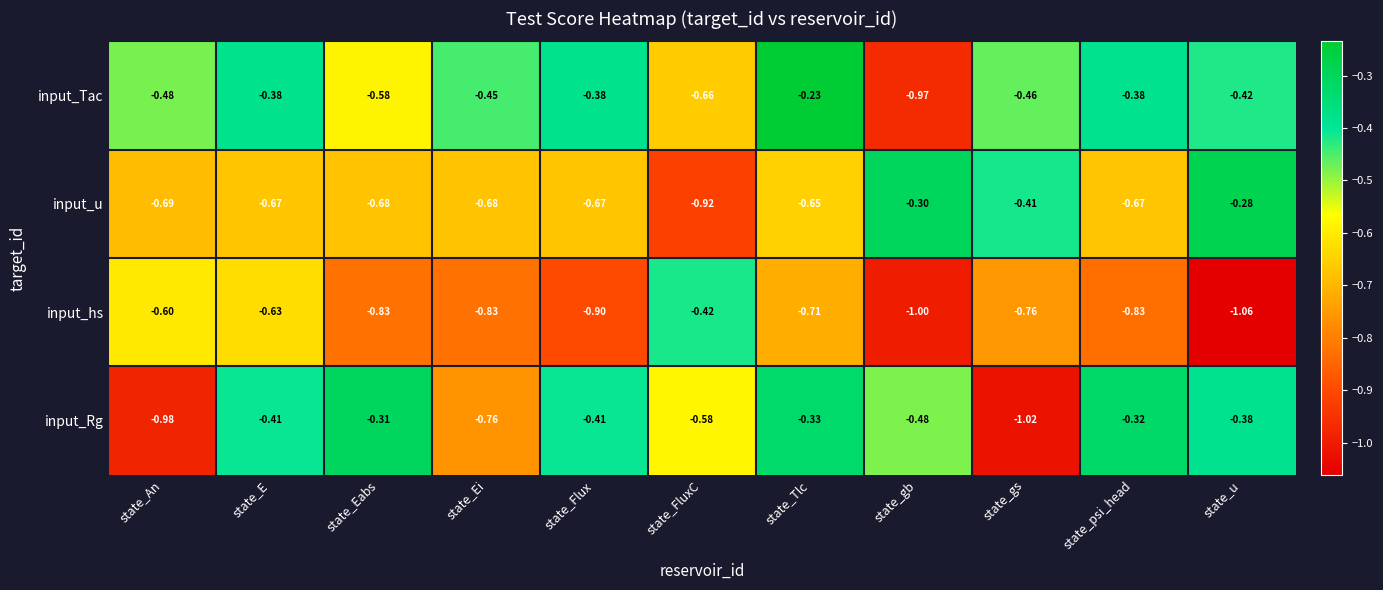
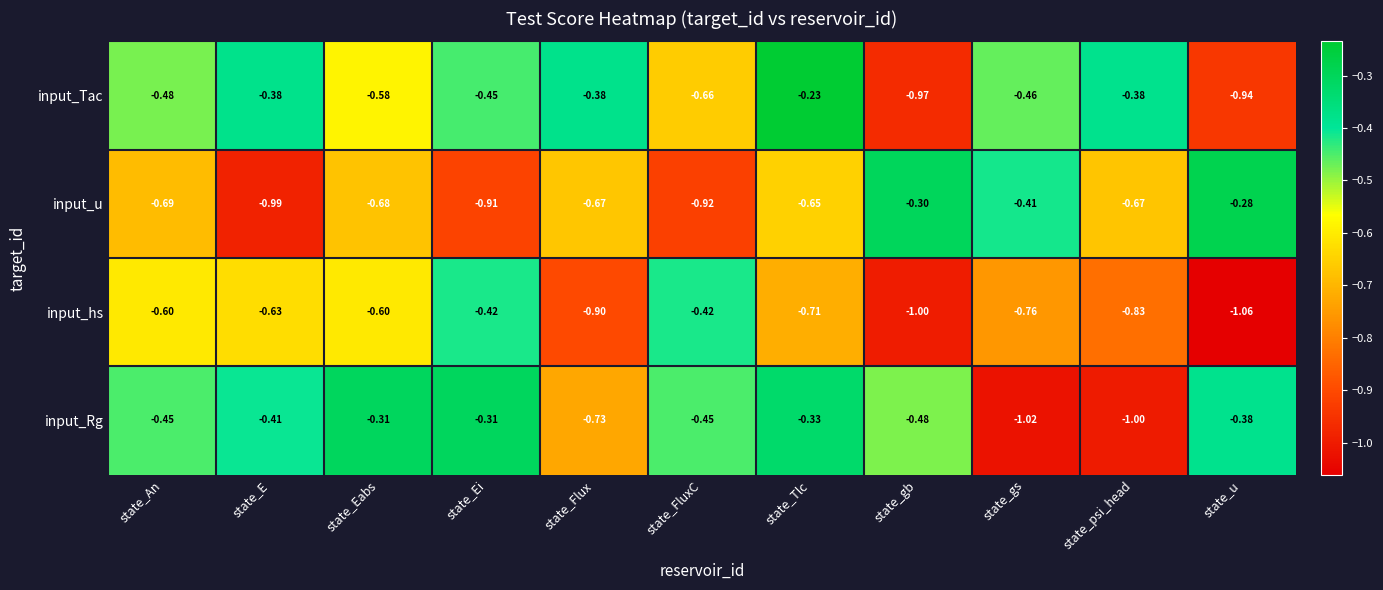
  {
    "input_Tac": {
      "state_An": -0.48,
      "state_E": -0.38,
      "state_Eabs": -0.58,
      "state_Ei": -0.45,
      "state_Flux": -0.38,
      "state_FluxC": -0.66,
      "state_Tlc": -0.23,
      "state_gb": -0.97,
      "state_gs": -0.46,
      "state_psi_head": -0.38,
-     "state_u": -0.42
+     "state_u": -0.94
    },
    "input_u": {
      "state_An": -0.69,
-     "state_E": -0.67,
+     "state_E": -0.99,
      "state_Eabs": -0.68,
-     "state_Ei": -0.68,
+     "state_Ei": -0.91,
      "state_Flux": -0.67,
      "state_FluxC": -0.92,
      "state_Tlc": -0.65,
      "state_gb": -0.30,
      "state_gs": -0.41,
      "state_psi_head": -0.67,
      "state_u": -0.28
    },
    "input_hs": {
      "state_An": -0.60,
      "state_E": -0.63,
-     "state_Eabs": -0.83,
-     "state_Ei": -0.83,
+     "state_Eabs": -0.60,
+     "state_Ei": -0.42,
      "state_Flux": -0.90,
      "state_FluxC": -0.42,
      "state_Tlc": -0.71,
      "state_gb": -1.00,
      "state_gs": -0.76,
      "state_psi_head": -0.83,
      "state_u": -1.06
    },
    "input_Rg": {
-     "state_An": -0.98,
+     "state_An": -0.45,
      "state_E": -0.41,
      "state_Eabs": -0.31,
-     "state_Ei": -0.76,
-     "state_Flux": -0.41,
-     "state_FluxC": -0.58,
+     "state_Ei": -0.31,
+     "state_Flux": -0.73,
+     "state_FluxC": -0.45,
      "state_Tlc": -0.33,
      "state_gb": -0.48,
      "state_gs": -1.02,
-     "state_psi_head": -0.32,
+     "state_psi_head": -1.00,
      "state_u": -0.38
    }
  }
